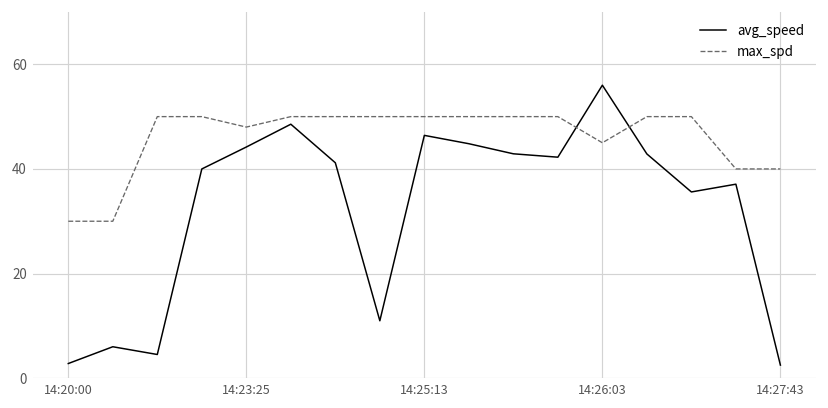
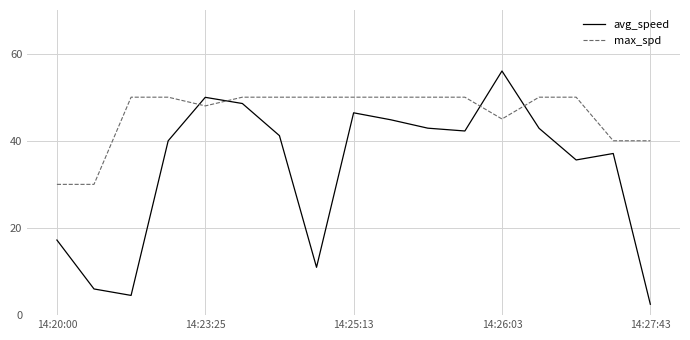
  {
    "avg_speed": {
-     "14:20:00": 3,
-     "14:23:25": 44,
+     "14:20:00": 17,
+     "14:23:25": 50,
      "14:25:13": 46,
      "14:26:03": 56,
      "14:27:43": 2
    },
    "max_spd": {
      "14:20:00": 30,
      "14:23:25": 48,
      "14:25:13": 50,
      "14:26:03": 45,
      "14:27:43": 40
    }
  }
